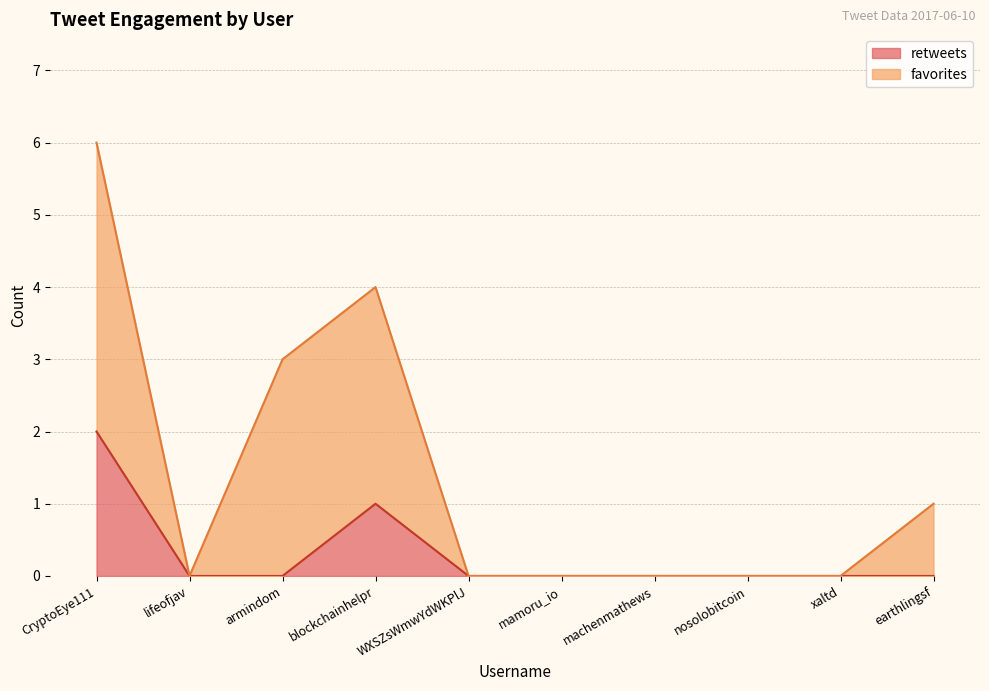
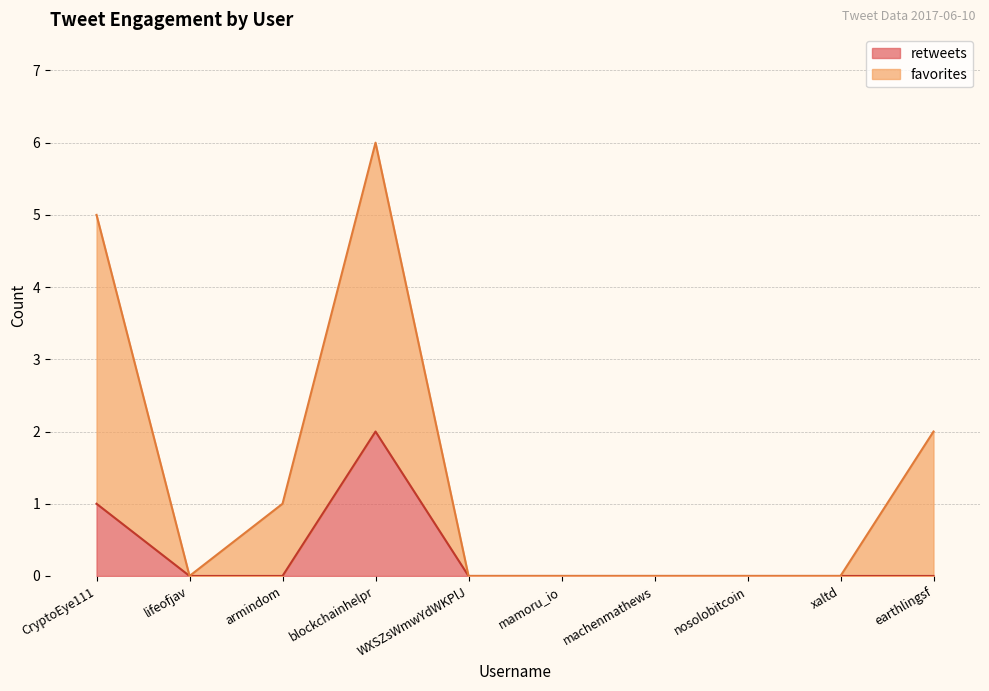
  {
    "retweets": {
-     "CryptoEye111": 2,
+     "CryptoEye111": 1,
      "armindom": 0,
-     "blockchainhelpr": 1,
+     "blockchainhelpr": 2,
      "earthlingsf": 0
    },
    "favorites": {
      "CryptoEye111": 4,
-     "armindom": 3,
-     "blockchainhelpr": 3,
-     "earthlingsf": 1
+     "armindom": 1,
+     "blockchainhelpr": 4,
+     "earthlingsf": 2
    }
  }
